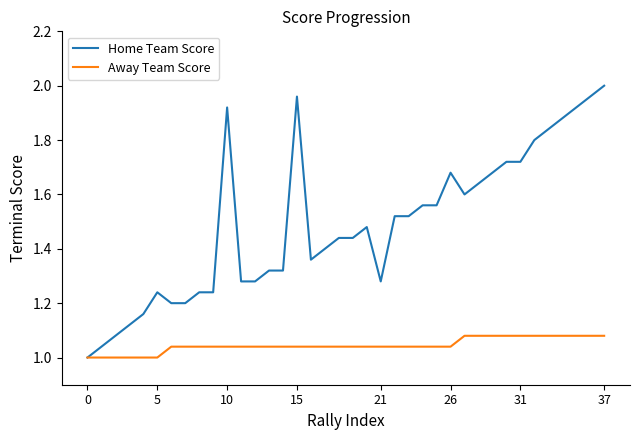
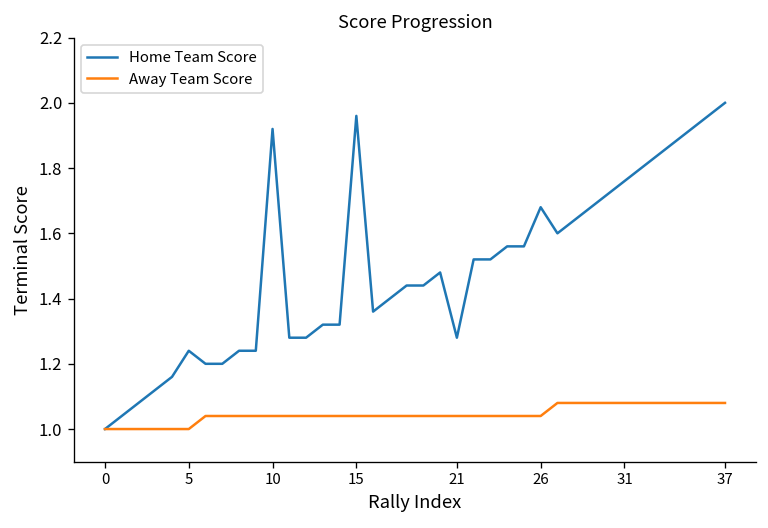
  {
    "Home Team Score": {
      "5": 1.24,
      "10": 1.92,
      "15": 1.96,
      "21": 1.28,
      "26": 1.68,
-     "31": 1.72,
+     "31": 1.76,
      "37": 2.00
    },
    "Away Team Score": {
      "5": 1.00,
      "10": 1.04,
      "15": 1.04,
      "21": 1.04,
      "26": 1.04,
      "31": 1.08,
      "37": 1.08
    }
  }
